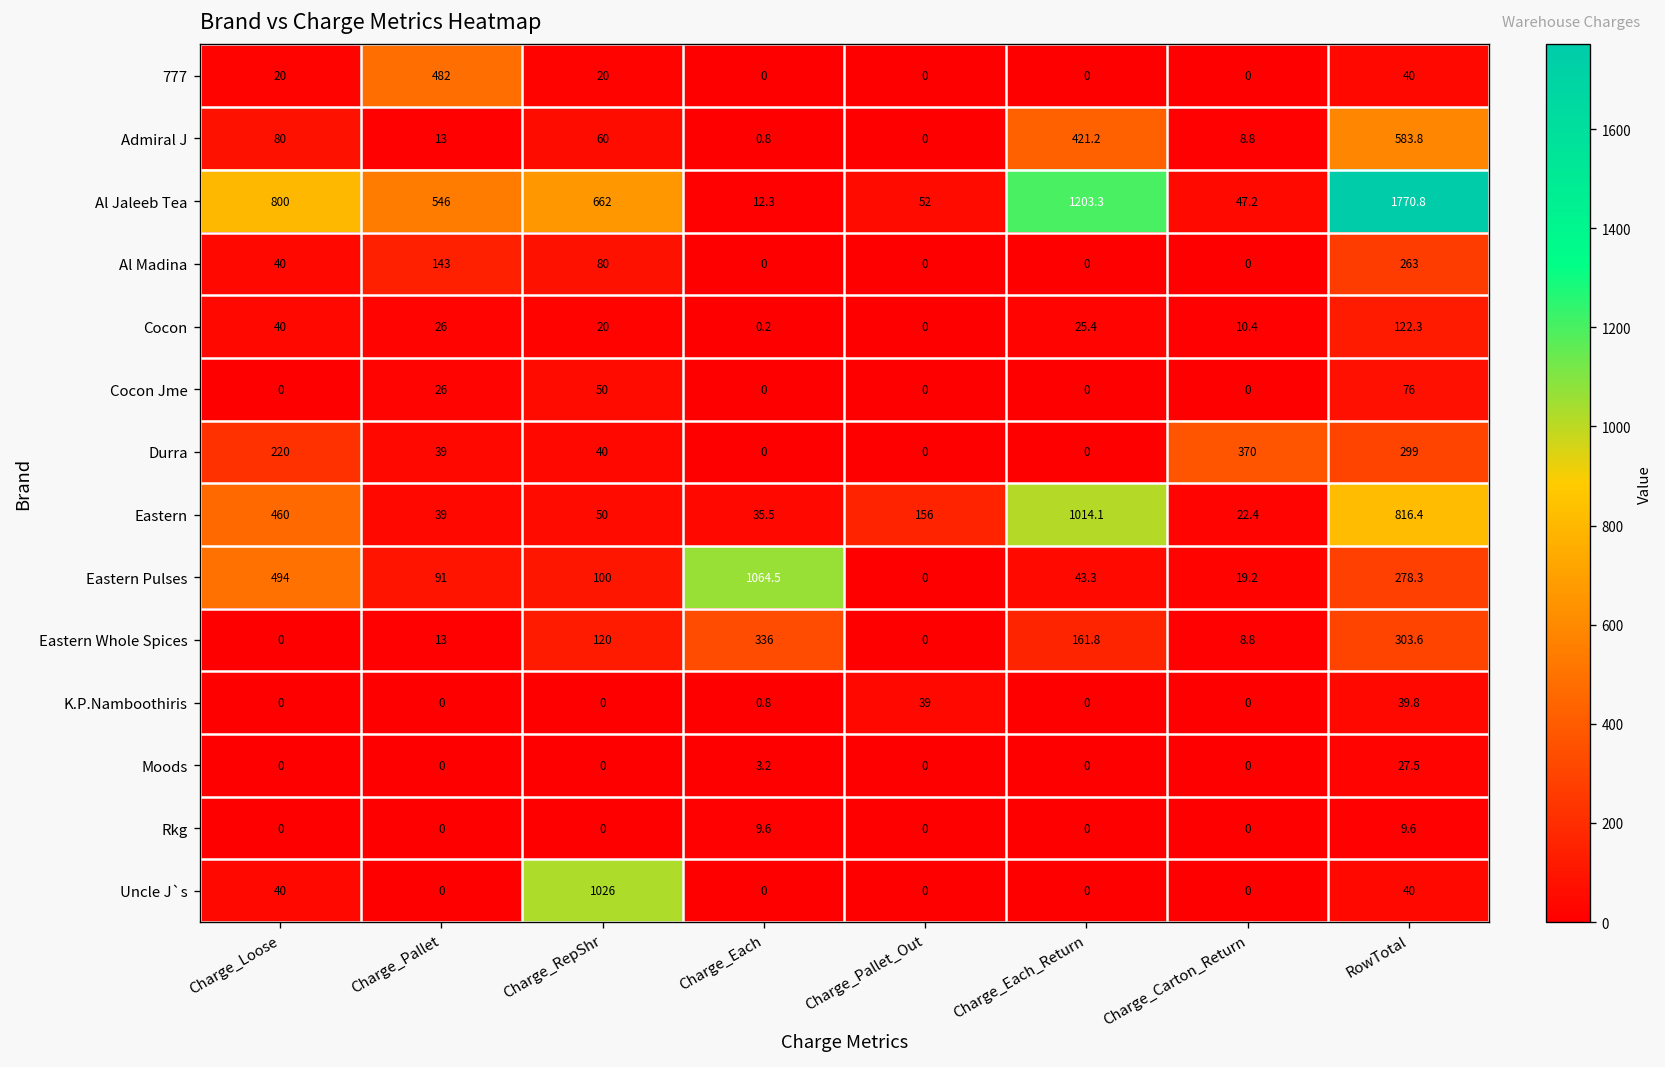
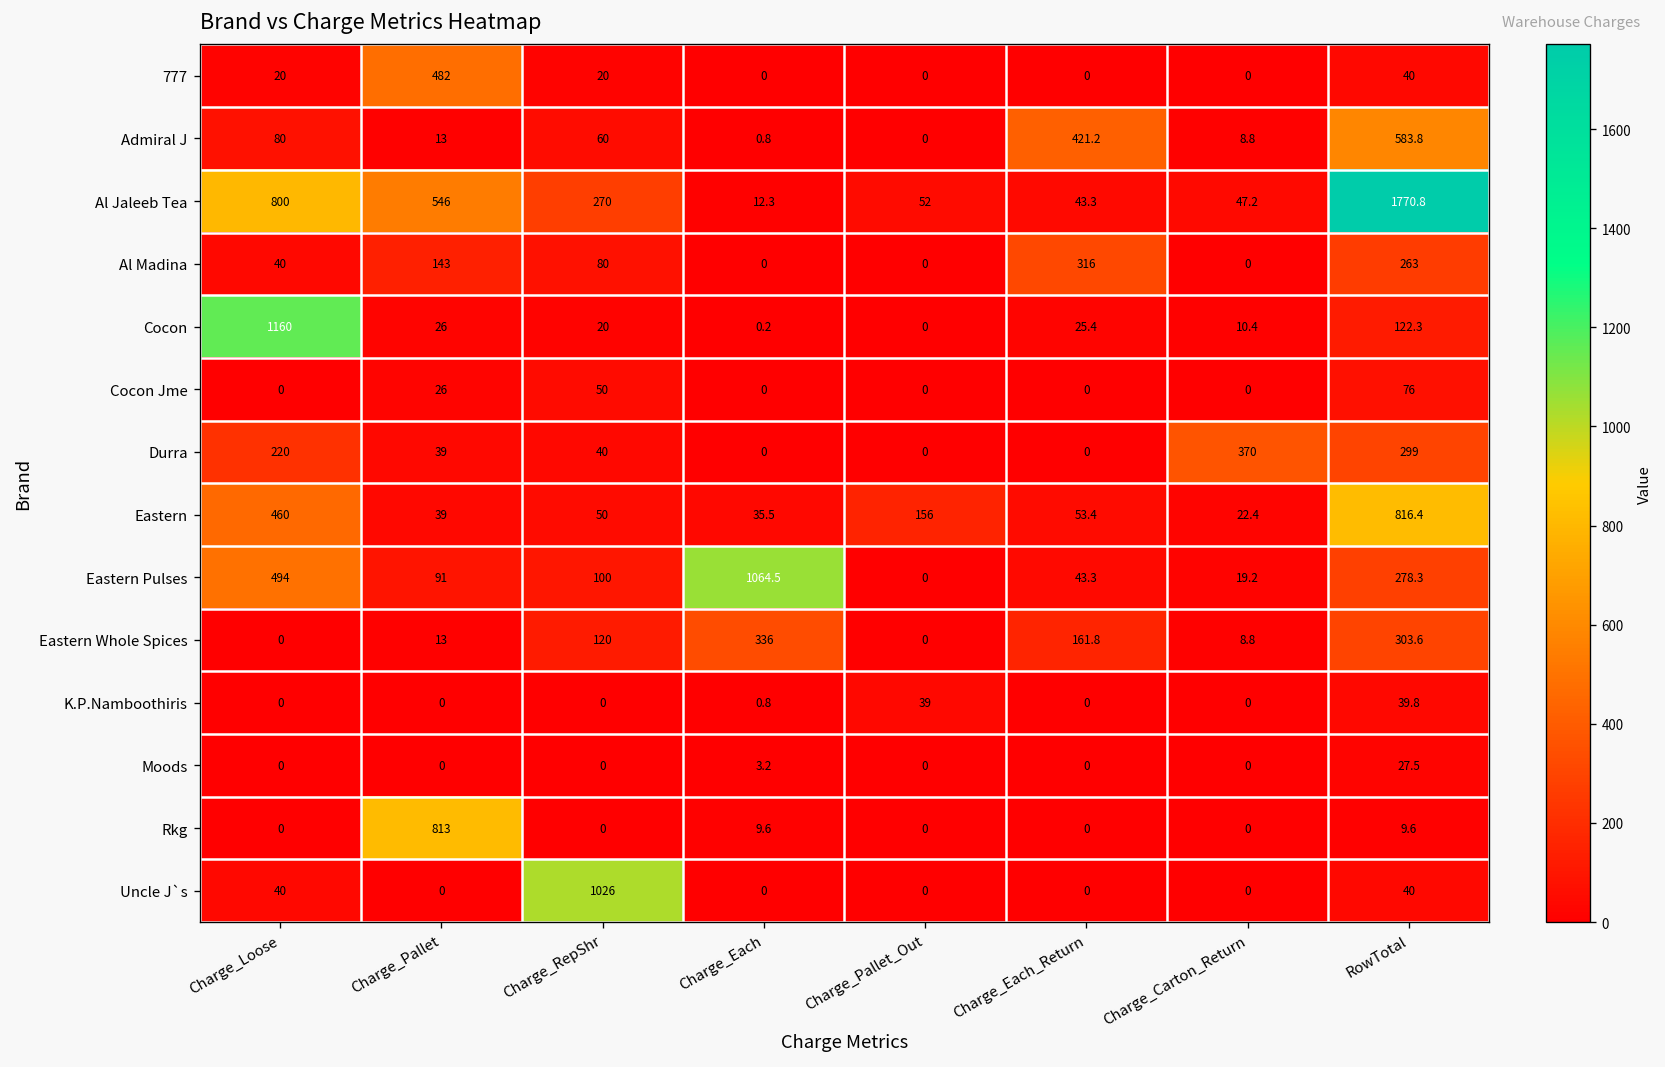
  {
    "777": {
      "Charge_Loose": 20,
      "Charge_Pallet": 482,
      "Charge_RepShr": 20,
      "Charge_Each": 0,
      "Charge_Pallet_Out": 0,
      "Charge_Each_Return": 0,
      "Charge_Carton_Return": 0,
      "RowTotal": 40
    },
    "Admiral J": {
      "Charge_Loose": 80,
      "Charge_Pallet": 13,
      "Charge_RepShr": 60,
      "Charge_Each": 0.8,
      "Charge_Pallet_Out": 0,
      "Charge_Each_Return": 421.2,
      "Charge_Carton_Return": 8.8,
      "RowTotal": 583.8
    },
    "Al Jaleeb Tea": {
      "Charge_Loose": 800,
      "Charge_Pallet": 546,
-     "Charge_RepShr": 662,
+     "Charge_RepShr": 270,
      "Charge_Each": 12.3,
      "Charge_Pallet_Out": 52,
-     "Charge_Each_Return": 1203.3,
+     "Charge_Each_Return": 43.3,
      "Charge_Carton_Return": 47.2,
      "RowTotal": 1770.8
    },
    "Al Madina": {
      "Charge_Loose": 40,
      "Charge_Pallet": 143,
      "Charge_RepShr": 80,
      "Charge_Each": 0,
      "Charge_Pallet_Out": 0,
-     "Charge_Each_Return": 0,
+     "Charge_Each_Return": 316,
      "Charge_Carton_Return": 0,
      "RowTotal": 263
    },
    "Cocon": {
-     "Charge_Loose": 40,
+     "Charge_Loose": 1160,
      "Charge_Pallet": 26,
      "Charge_RepShr": 20,
      "Charge_Each": 0.2,
      "Charge_Pallet_Out": 0,
      "Charge_Each_Return": 25.4,
      "Charge_Carton_Return": 10.4,
      "RowTotal": 122.3
    },
    "Cocon Jme": {
      "Charge_Loose": 0,
      "Charge_Pallet": 26,
      "Charge_RepShr": 50,
      "Charge_Each": 0,
      "Charge_Pallet_Out": 0,
      "Charge_Each_Return": 0,
      "Charge_Carton_Return": 0,
      "RowTotal": 76
    },
    "Durra": {
      "Charge_Loose": 220,
      "Charge_Pallet": 39,
      "Charge_RepShr": 40,
      "Charge_Each": 0,
      "Charge_Pallet_Out": 0,
      "Charge_Each_Return": 0,
      "Charge_Carton_Return": 370,
      "RowTotal": 299
    },
    "Eastern": {
      "Charge_Loose": 460,
      "Charge_Pallet": 39,
      "Charge_RepShr": 50,
      "Charge_Each": 35.5,
      "Charge_Pallet_Out": 156,
-     "Charge_Each_Return": 1014.1,
+     "Charge_Each_Return": 53.4,
      "Charge_Carton_Return": 22.4,
      "RowTotal": 816.4
    },
    "Eastern Pulses": {
      "Charge_Loose": 494,
      "Charge_Pallet": 91,
      "Charge_RepShr": 100,
      "Charge_Each": 1064.5,
      "Charge_Pallet_Out": 0,
      "Charge_Each_Return": 43.3,
      "Charge_Carton_Return": 19.2,
      "RowTotal": 278.3
    },
    "Eastern Whole Spices": {
      "Charge_Loose": 0,
      "Charge_Pallet": 13,
      "Charge_RepShr": 120,
      "Charge_Each": 336,
      "Charge_Pallet_Out": 0,
      "Charge_Each_Return": 161.8,
      "Charge_Carton_Return": 8.8,
      "RowTotal": 303.6
    },
    "K.P.Namboothiris": {
      "Charge_Loose": 0,
      "Charge_Pallet": 0,
      "Charge_RepShr": 0,
      "Charge_Each": 0.8,
      "Charge_Pallet_Out": 39,
      "Charge_Each_Return": 0,
      "Charge_Carton_Return": 0,
      "RowTotal": 39.8
    },
    "Moods": {
      "Charge_Loose": 0,
      "Charge_Pallet": 0,
      "Charge_RepShr": 0,
      "Charge_Each": 3.2,
      "Charge_Pallet_Out": 0,
      "Charge_Each_Return": 0,
      "Charge_Carton_Return": 0,
      "RowTotal": 27.5
    },
    "Rkg": {
      "Charge_Loose": 0,
-     "Charge_Pallet": 0,
+     "Charge_Pallet": 813,
      "Charge_RepShr": 0,
      "Charge_Each": 9.6,
      "Charge_Pallet_Out": 0,
      "Charge_Each_Return": 0,
      "Charge_Carton_Return": 0,
      "RowTotal": 9.6
    },
    "Uncle J`s": {
      "Charge_Loose": 40,
      "Charge_Pallet": 0,
      "Charge_RepShr": 1026,
      "Charge_Each": 0,
      "Charge_Pallet_Out": 0,
      "Charge_Each_Return": 0,
      "Charge_Carton_Return": 0,
      "RowTotal": 40
    }
  }
